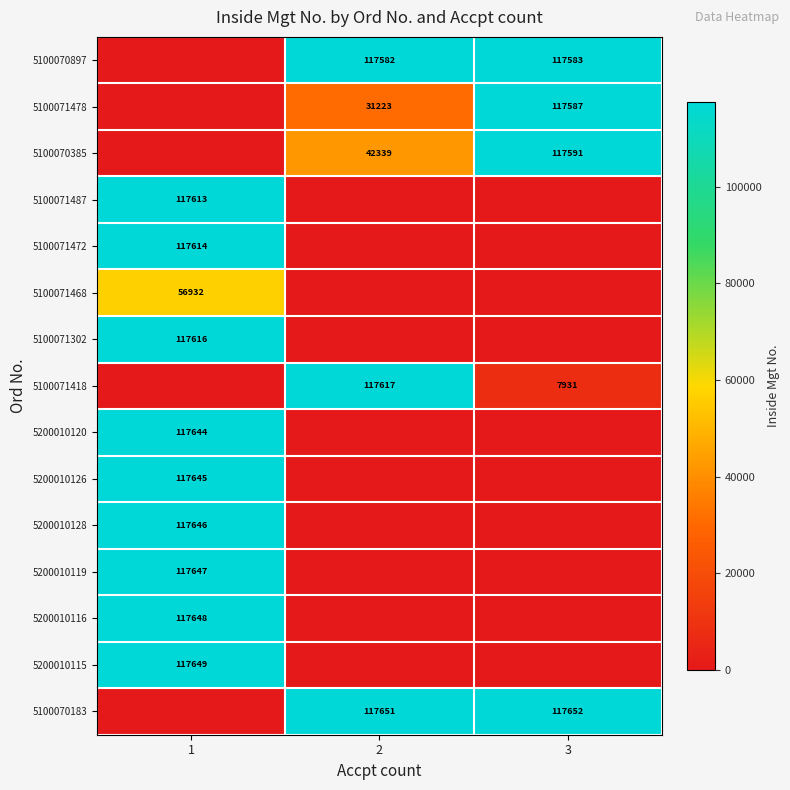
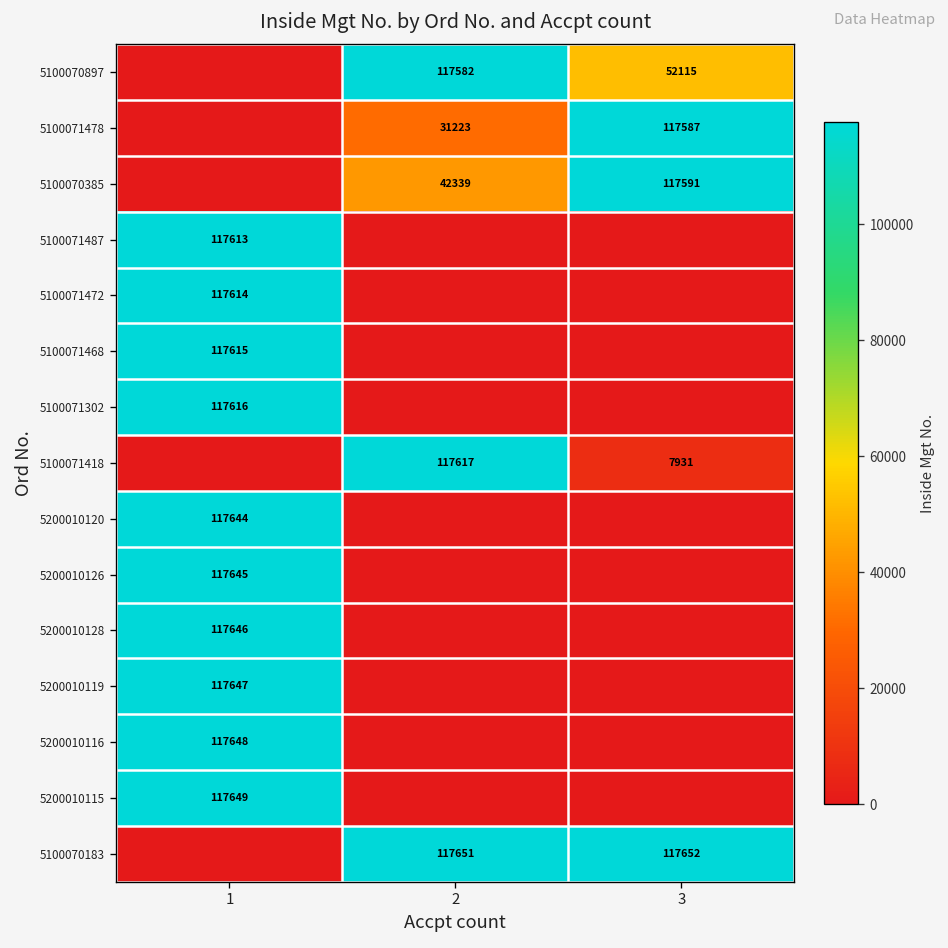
  {
    "5100070897": {
      "2": 117582,
-     "3": 117583
+     "3": 52115
    },
    "5100071478": {
      "2": 31223,
      "3": 117587
    },
    "5100070385": {
      "2": 42339,
      "3": 117591
    },
    "5100071487": {
      "1": 117613
    },
    "5100071472": {
      "1": 117614
    },
    "5100071468": {
-     "1": 56932
+     "1": 117615
    },
    "5100071302": {
      "1": 117616
    },
    "5100071418": {
      "2": 117617,
      "3": 7931
    },
    "5200010120": {
      "1": 117644
    },
    "5200010126": {
      "1": 117645
    },
    "5200010128": {
      "1": 117646
    },
    "5200010119": {
      "1": 117647
    },
    "5200010116": {
      "1": 117648
    },
    "5200010115": {
      "1": 117649
    },
    "5100070183": {
      "2": 117651,
      "3": 117652
    }
  }
